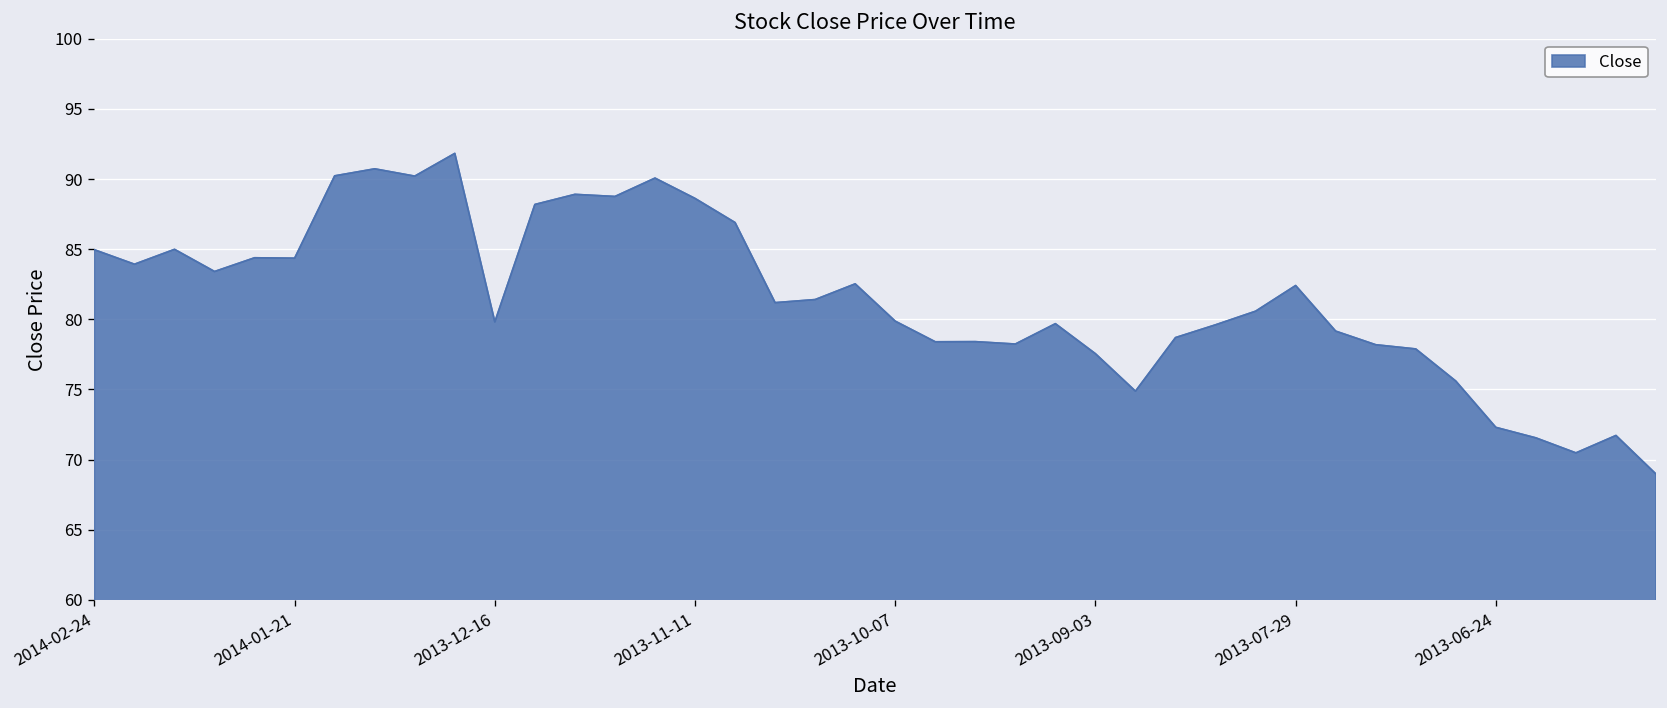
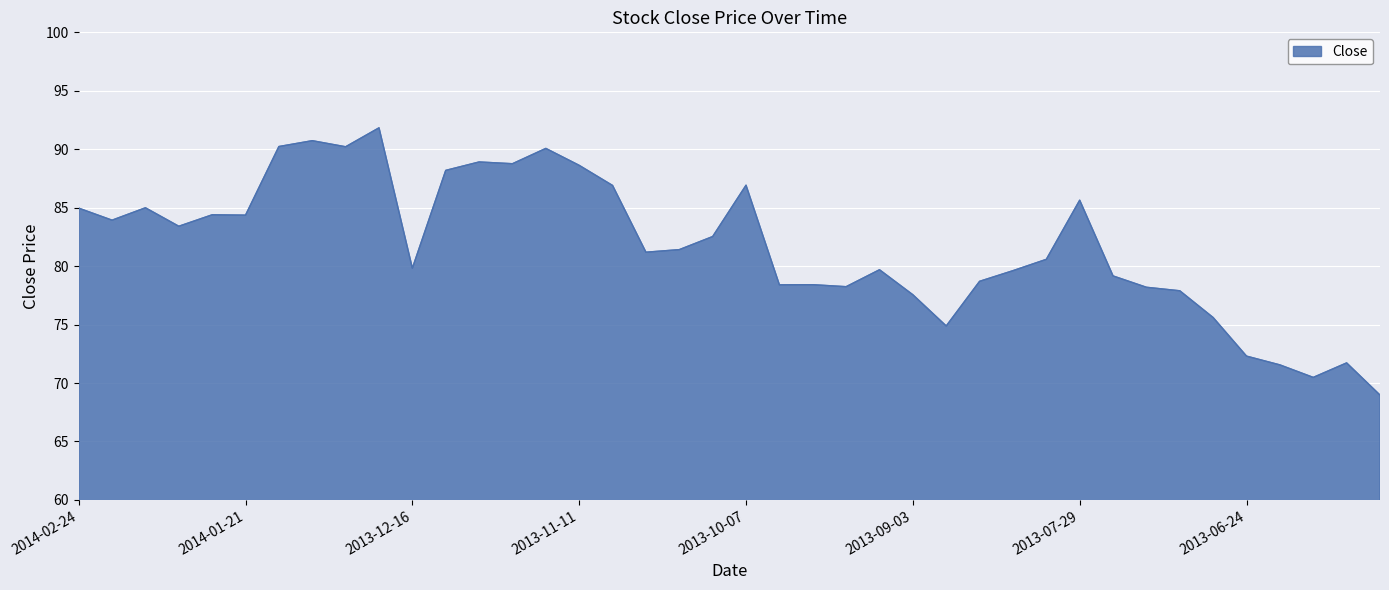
  {
    "2014-02-24": 85.0,
    "2014-01-21": 84.4,
    "2013-12-16": 79.8,
    "2013-11-11": 88.6,
-   "2013-10-07": 79.9,
+   "2013-10-07": 86.9,
    "2013-09-03": 77.6,
-   "2013-07-29": 82.4,
+   "2013-07-29": 85.6,
    "2013-06-24": 72.3
  }
